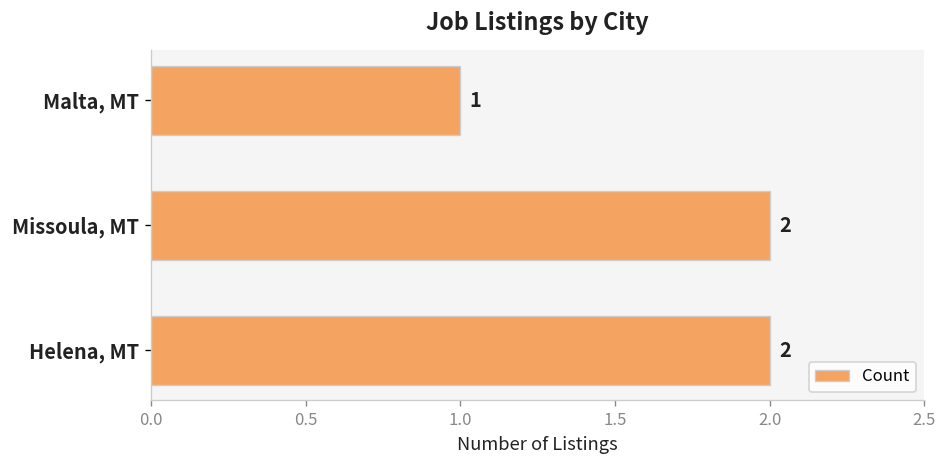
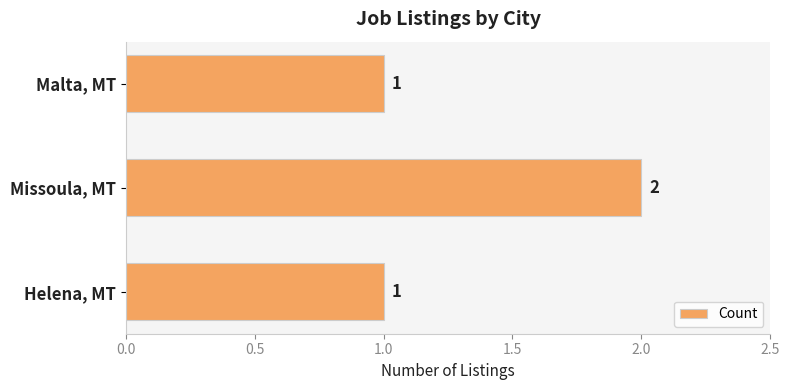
  {
    "Malta, MT": 1,
    "Missoula, MT": 2,
-   "Helena, MT": 2
+   "Helena, MT": 1
  }
